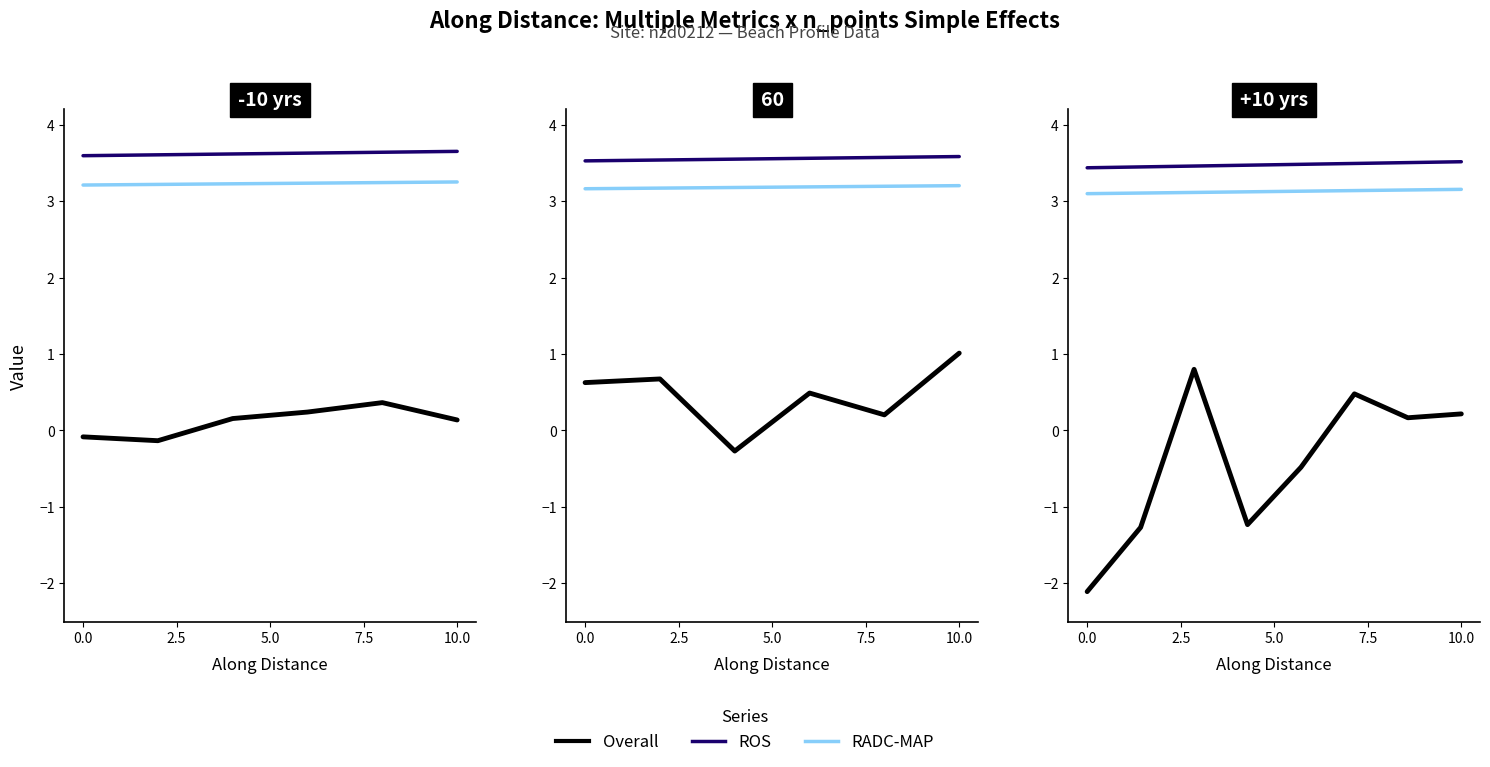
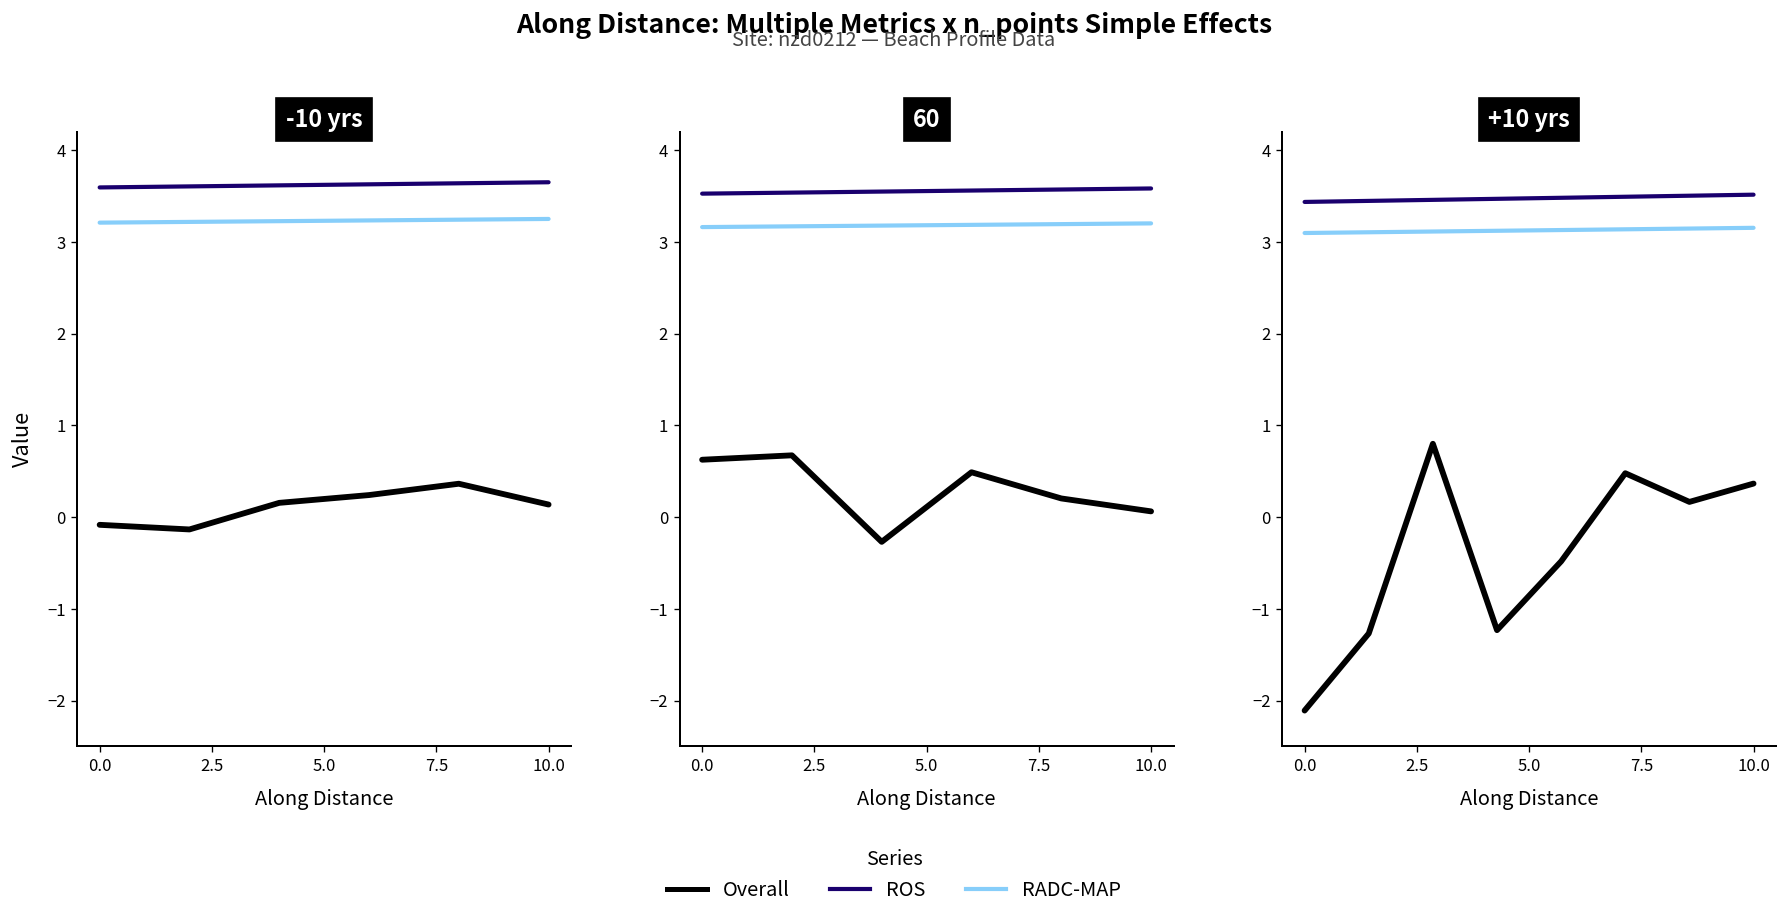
  {
    "-10 yrs": {
      "Overall": {
        "0.0": -0.1,
        "10.0": 0.1
      },
      "ROS": {
        "0.0": 3.6,
        "10.0": 3.7
      },
      "RADC-MAP": {
        "0.0": 3.2,
        "10.0": 3.3
      }
    },
    "60": {
      "Overall": {
        "0.0": 0.6,
-       "10.0": 1.0
+       "10.0": 0.1
      },
      "ROS": {
        "0.0": 3.5,
        "10.0": 3.6
      },
      "RADC-MAP": {
        "0.0": 3.2,
        "10.0": 3.2
      }
    },
    "+10 yrs": {
      "Overall": {
        "0.0": -2.1,
-       "10.0": 0.2
+       "10.0": 0.4
      },
      "ROS": {
        "0.0": 3.4,
        "10.0": 3.5
      },
      "RADC-MAP": {
        "0.0": 3.1,
        "10.0": 3.2
      }
    }
  }
